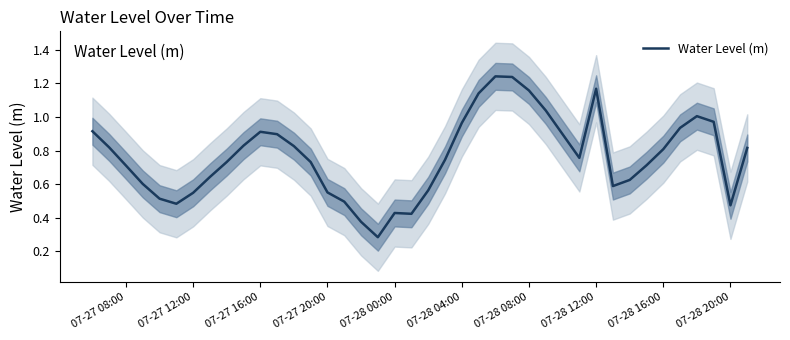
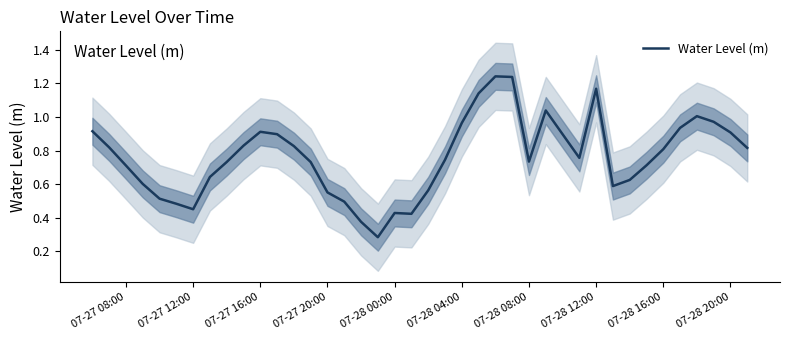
  {
    "Water Level (m)": {
      "07-27 08:00": 0.71,
-     "07-27 12:00": 0.55,
+     "07-27 12:00": 0.45,
      "07-27 16:00": 0.91,
      "07-27 20:00": 0.55,
      "07-28 00:00": 0.43,
      "07-28 04:00": 0.96,
-     "07-28 08:00": 1.16,
+     "07-28 08:00": 0.73,
      "07-28 12:00": 1.17,
      "07-28 16:00": 0.81,
-     "07-28 20:00": 0.47
+     "07-28 20:00": 0.91
    }
  }
